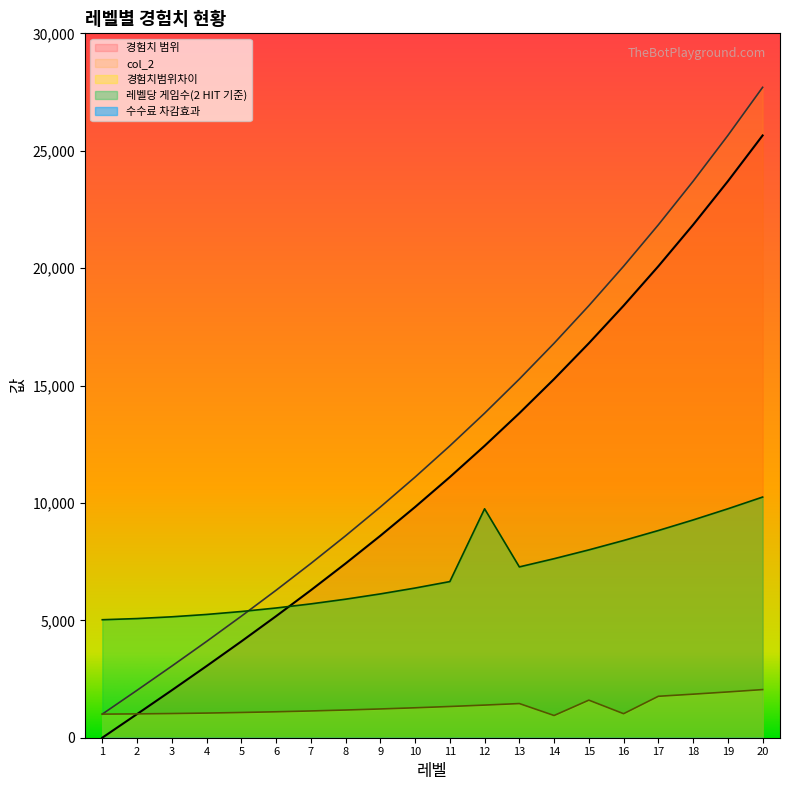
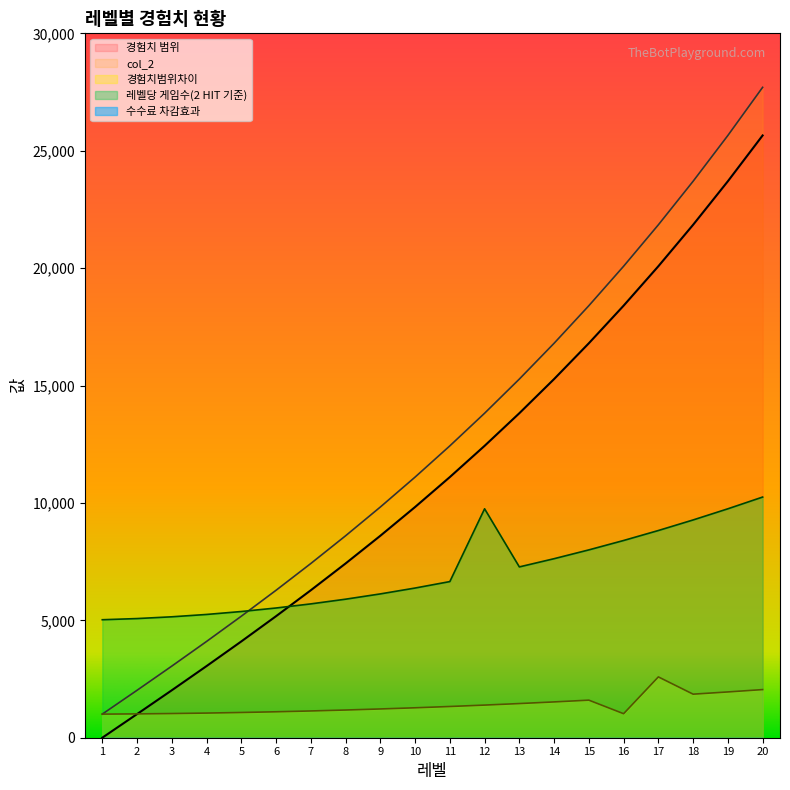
  {
    "경험치범위차이": {
      "3": "1,000",
      "4": "1,100",
      "5": "1,100",
      "6": "1,100",
      "7": "1,100",
      "8": "1,200",
      "9": "1,200",
      "10": "1,300",
      "11": "1,300",
      "12": "1,400",
      "13": "1,500",
-     "14": "900",
+     "14": "1,500",
      "15": "1,600",
      "16": "1,000",
-     "17": "1,800",
+     "17": "2,600",
      "18": "1,900",
      "19": "2,000",
      "20": "2,100"
    },
    "레벨당 게임수(2 HIT 기준)": {
      "1": "5,000",
      "2": "5,100",
      "3": "5,200",
      "4": "5,300",
      "5": "5,400",
      "6": "5,500",
      "7": "5,700",
      "8": "5,900",
      "9": "6,100",
      "10": "6,400",
      "11": "6,700",
      "12": "9,800",
      "13": "7,300",
      "14": "7,600",
      "15": "8,000",
      "16": "8,400",
      "17": "8,800",
      "18": "9,300",
      "19": "9,800",
      "20": "10,300"
    },
    "수수료 차감효과": {
      "2": "0",
      "3": "0",
      "4": "0",
      "5": "0",
      "6": "0",
      "7": "0",
      "8": "0",
      "9": "0",
      "10": "0",
      "11": "0",
      "12": "0",
      "13": "0",
      "14": "0",
      "15": "0",
      "16": "0",
      "17": "0",
      "18": "0",
      "19": "0",
      "20": "0"
    }
  }
